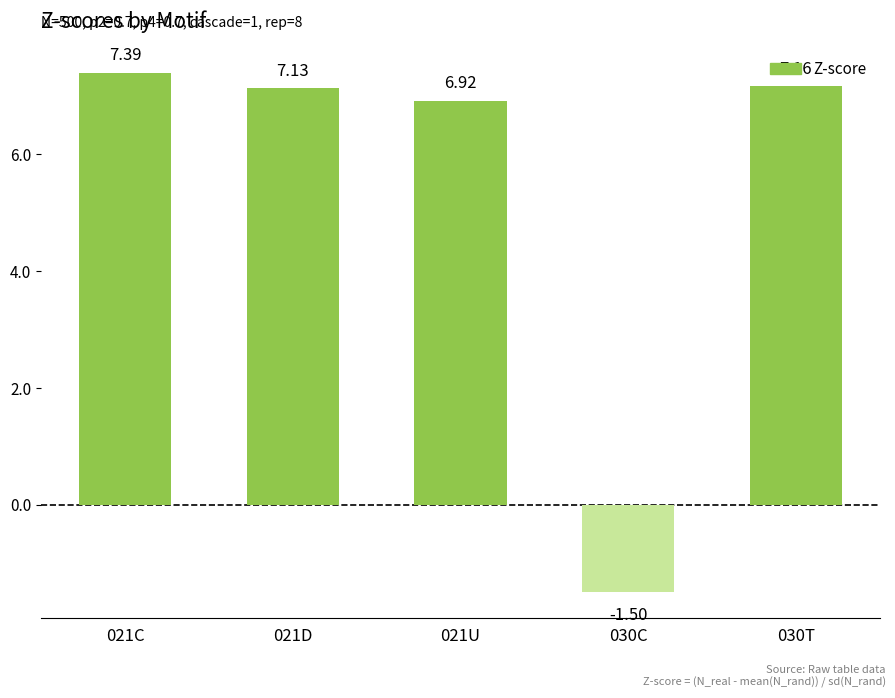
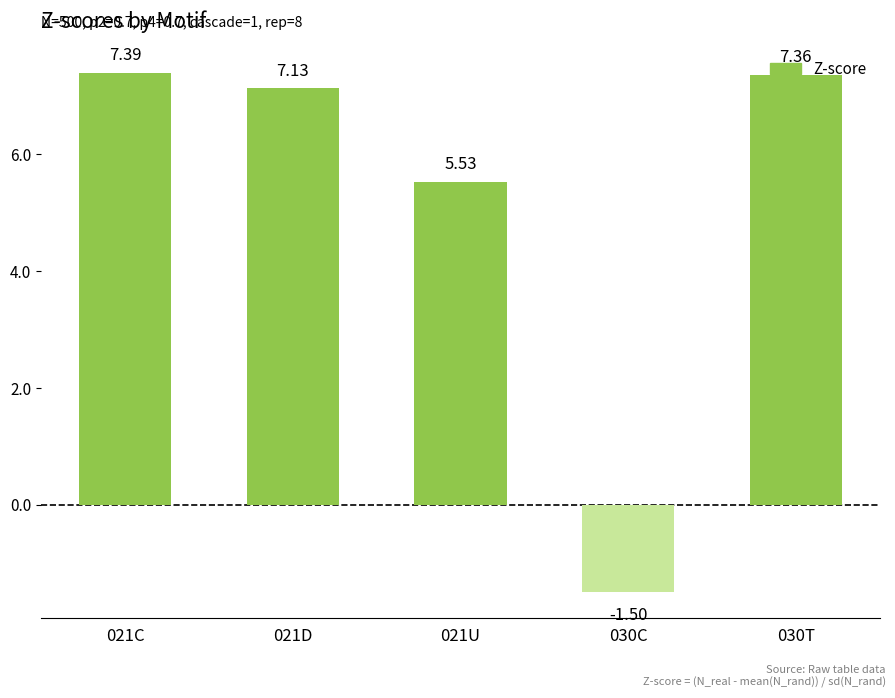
  {
    "021C": 7.39,
    "021D": 7.13,
-   "021U": 6.92,
+   "021U": 5.53,
    "030C": -1.50,
-   "030T": 7.16
+   "030T": 7.36
  }
